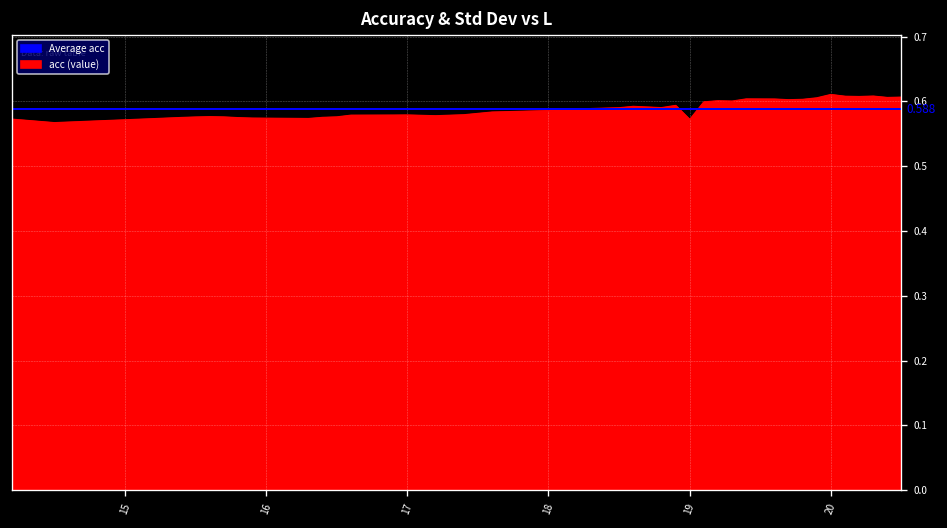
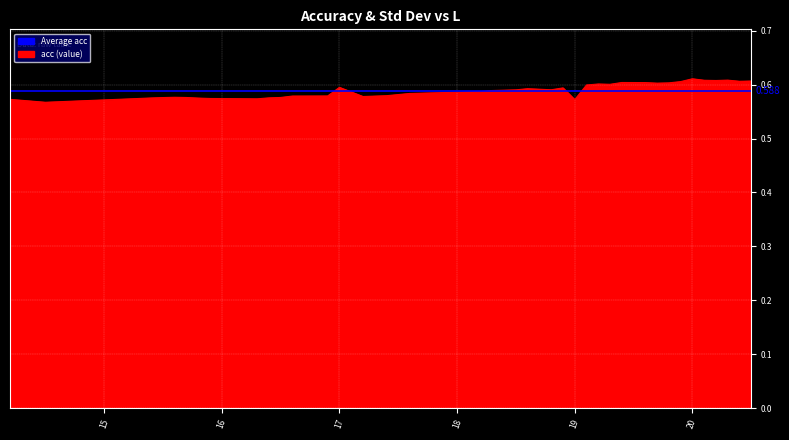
  {
-   "17": 0.58,
+   "17": 0.59,
    "19": 0.57,
    "20": 0.61
  }
